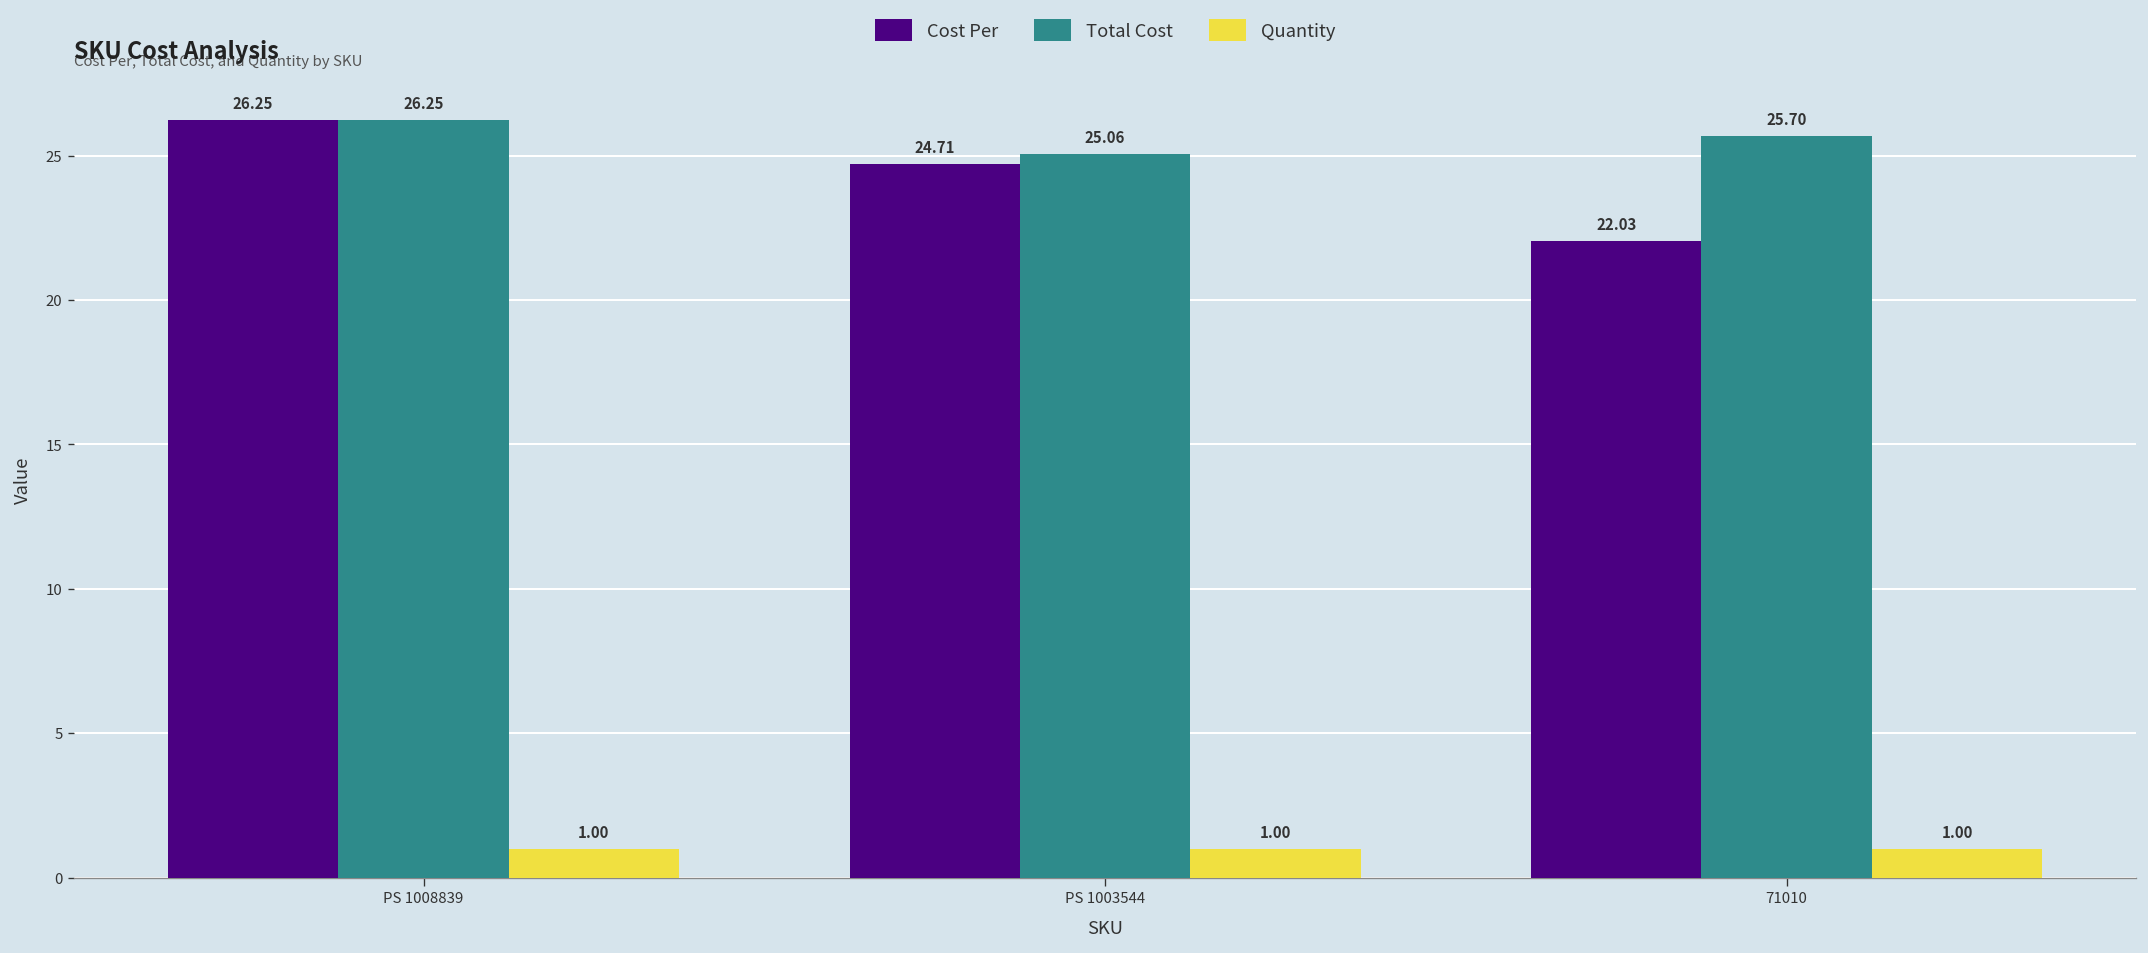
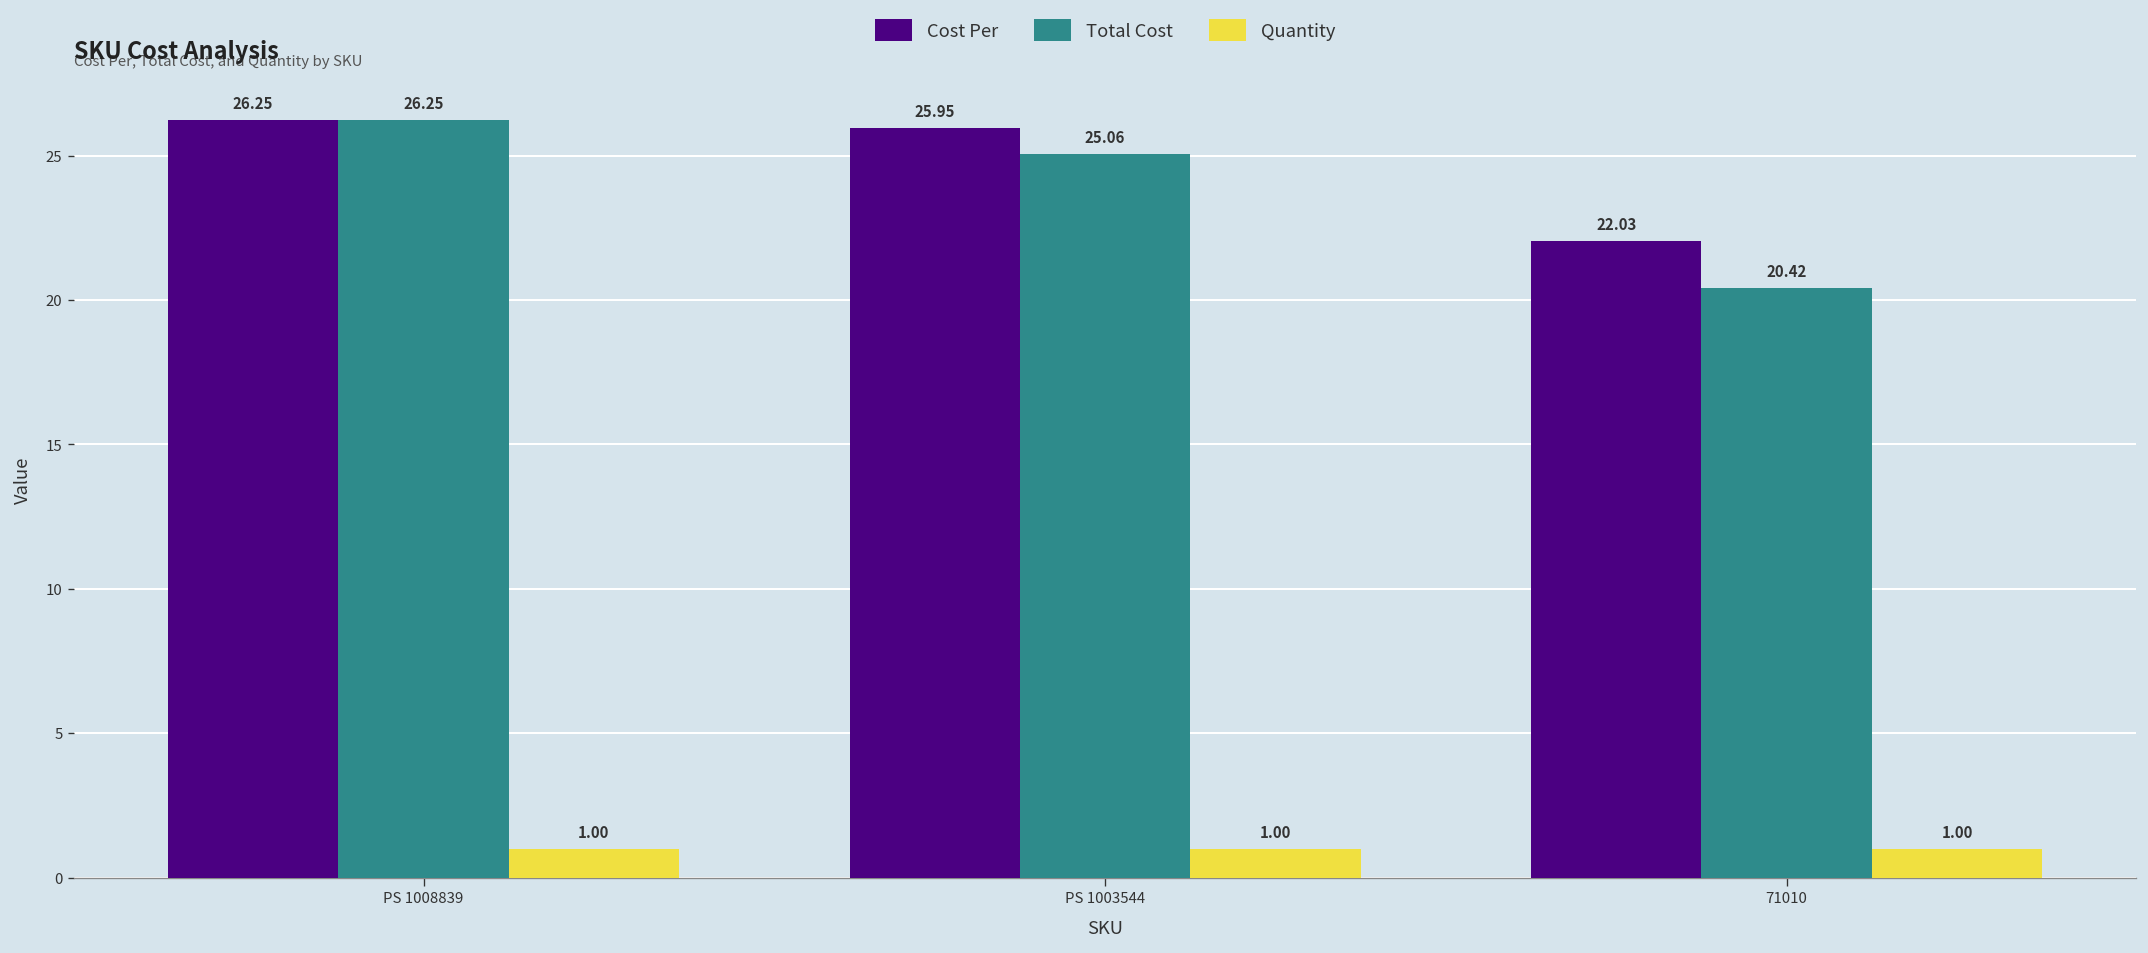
  {
    "Cost Per": {
      "PS 1008839": 26.25,
-     "PS 1003544": 24.71,
+     "PS 1003544": 25.95,
      "71010": 22.03
    },
    "Total Cost": {
      "PS 1008839": 26.25,
      "PS 1003544": 25.06,
-     "71010": 25.70
+     "71010": 20.42
    },
    "Quantity": {
      "PS 1008839": 1.00,
      "PS 1003544": 1.00,
      "71010": 1.00
    }
  }
